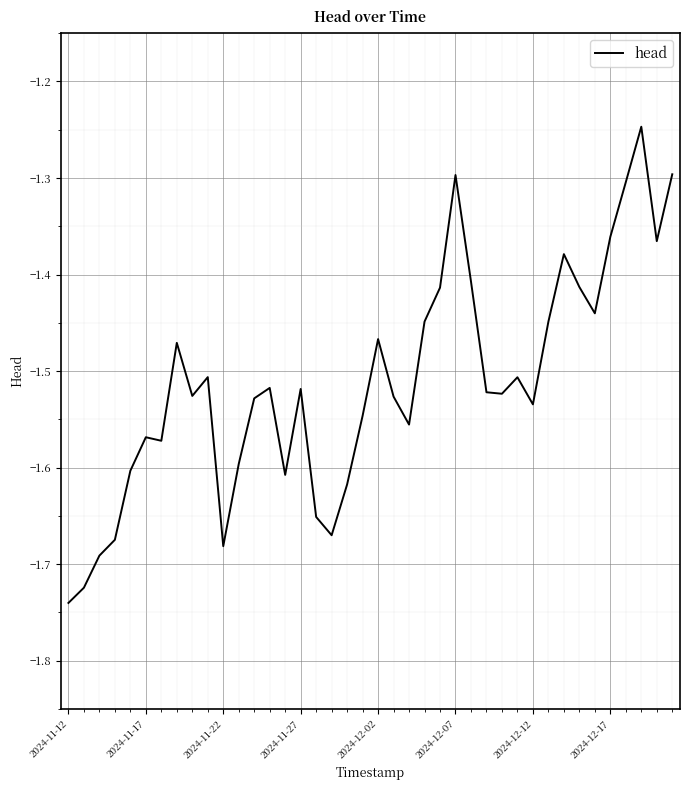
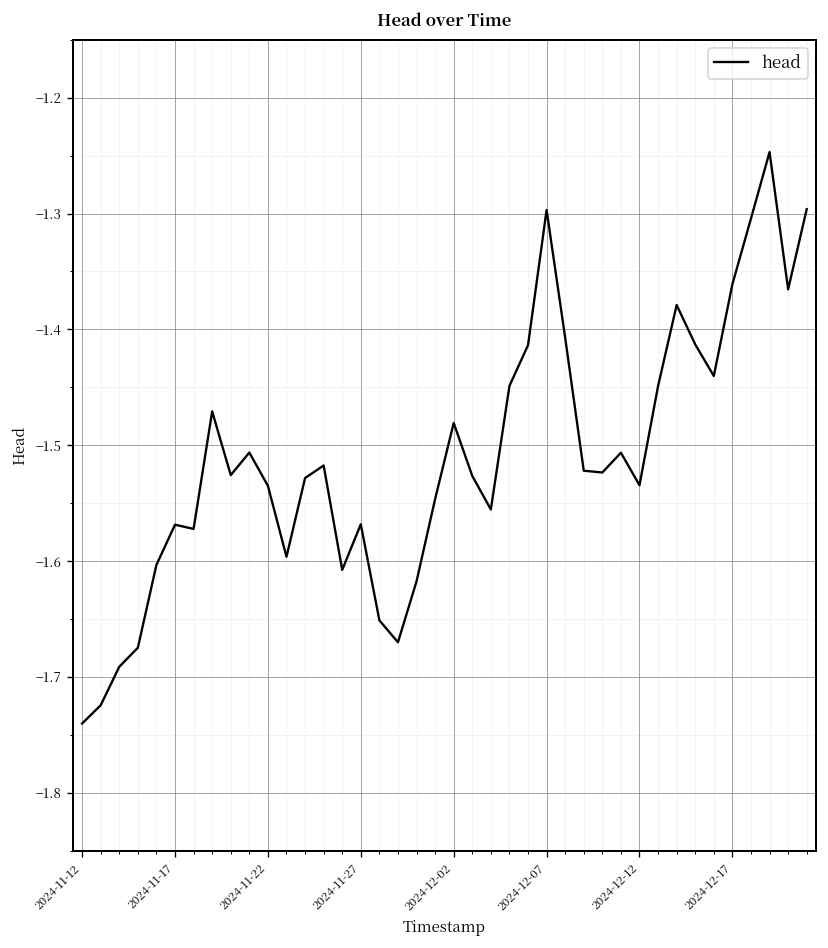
  {
    "2024-11-12": -1.74,
    "2024-11-17": -1.57,
-   "2024-11-22": -1.68,
-   "2024-11-27": -1.52,
-   "2024-12-02": -1.47,
+   "2024-11-22": -1.54,
+   "2024-11-27": -1.57,
+   "2024-12-02": -1.48,
    "2024-12-07": -1.30,
    "2024-12-12": -1.53,
    "2024-12-17": -1.36
  }
